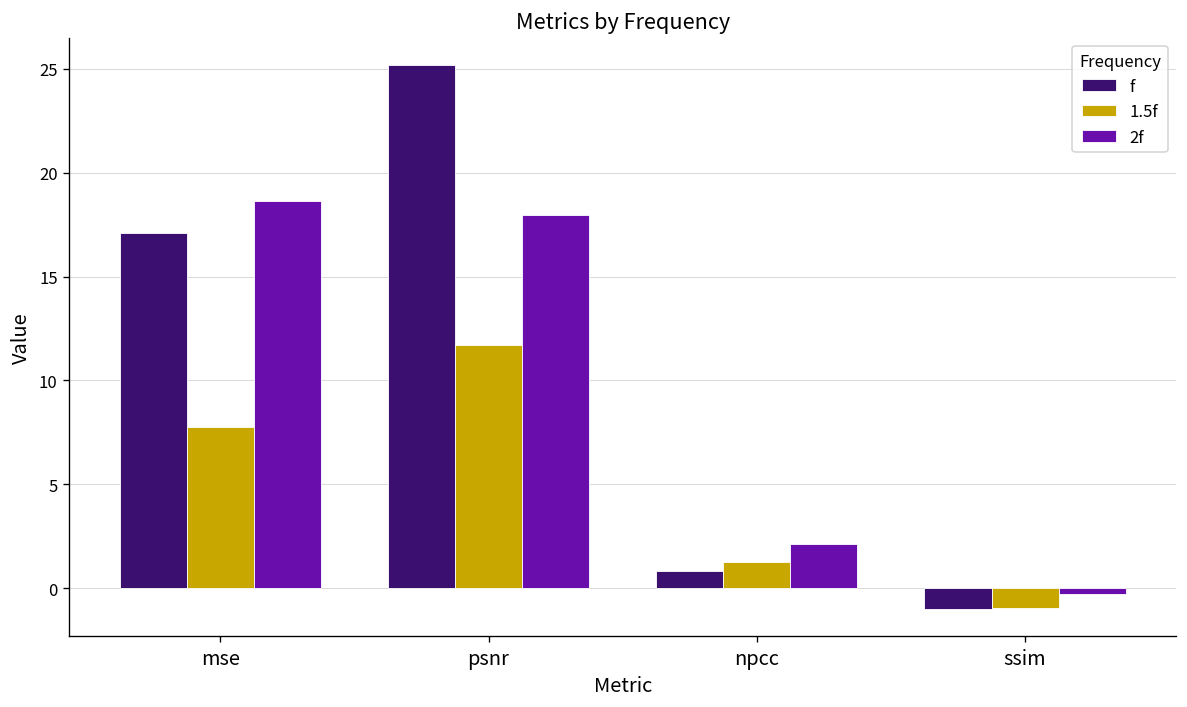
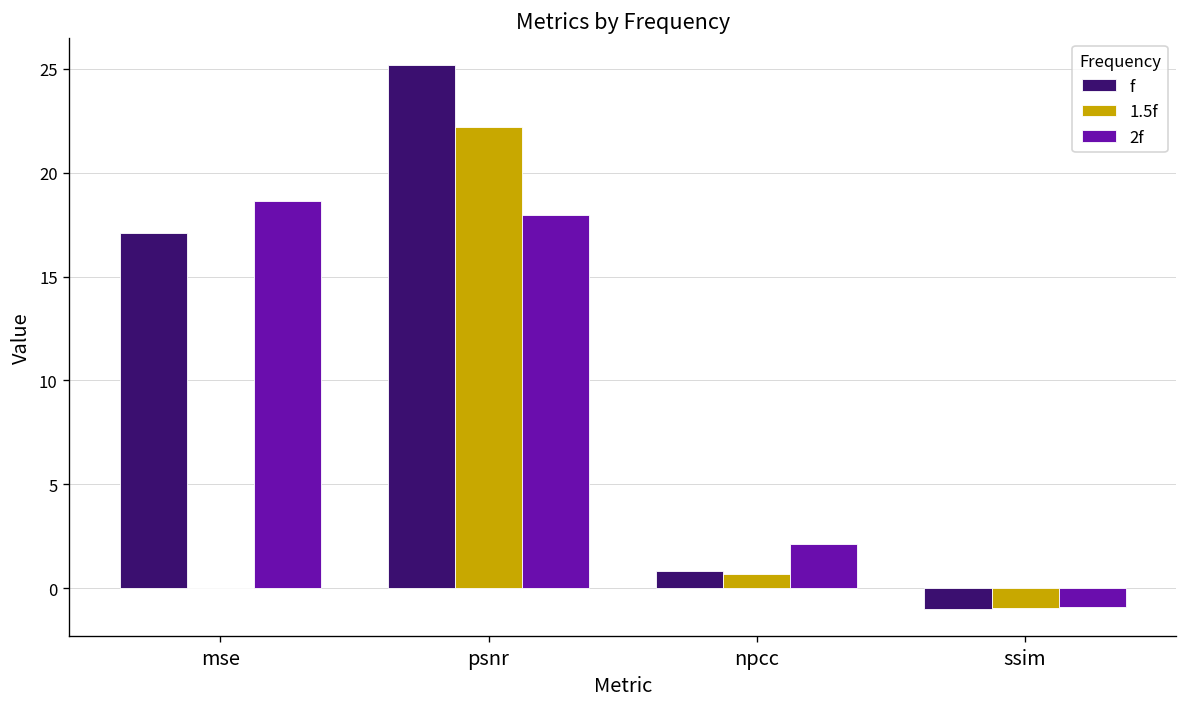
  {
    "f": {
      "mse": 17.1,
      "psnr": 25.2,
      "npcc": 0.8,
      "ssim": -1.0
    },
    "1.5f": {
-     "mse": 7.8,
-     "psnr": 11.7,
-     "npcc": 1.3,
+     "mse": 0.0,
+     "psnr": 22.2,
+     "npcc": 0.7,
      "ssim": -1.0
    },
    "2f": {
      "mse": 18.6,
      "psnr": 18.0,
      "npcc": 2.1,
-     "ssim": -0.3
+     "ssim": -0.9
    }
  }
